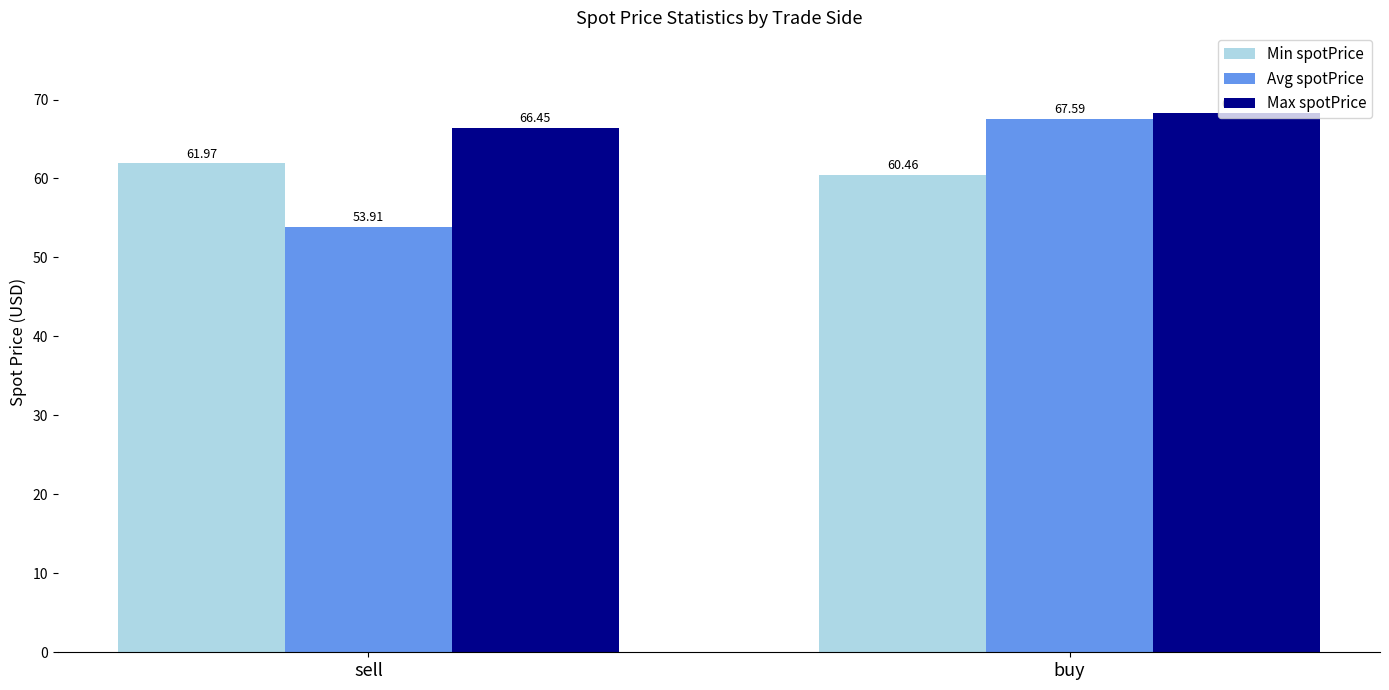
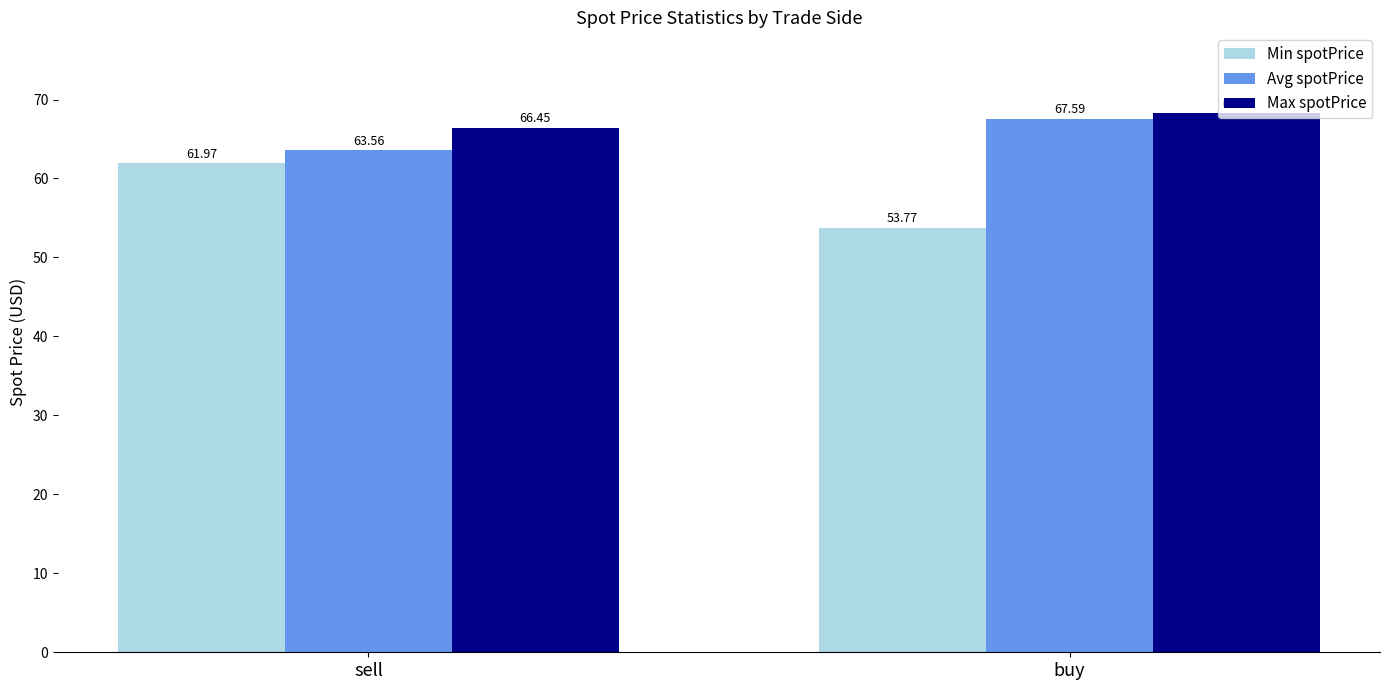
  {
    "Min spotPrice": {
      "sell": 61.97,
-     "buy": 60.46
+     "buy": 53.77
    },
    "Avg spotPrice": {
-     "sell": 53.91,
+     "sell": 63.56,
      "buy": 67.59
    },
    "Max spotPrice": {
      "sell": 66.45
    }
  }
